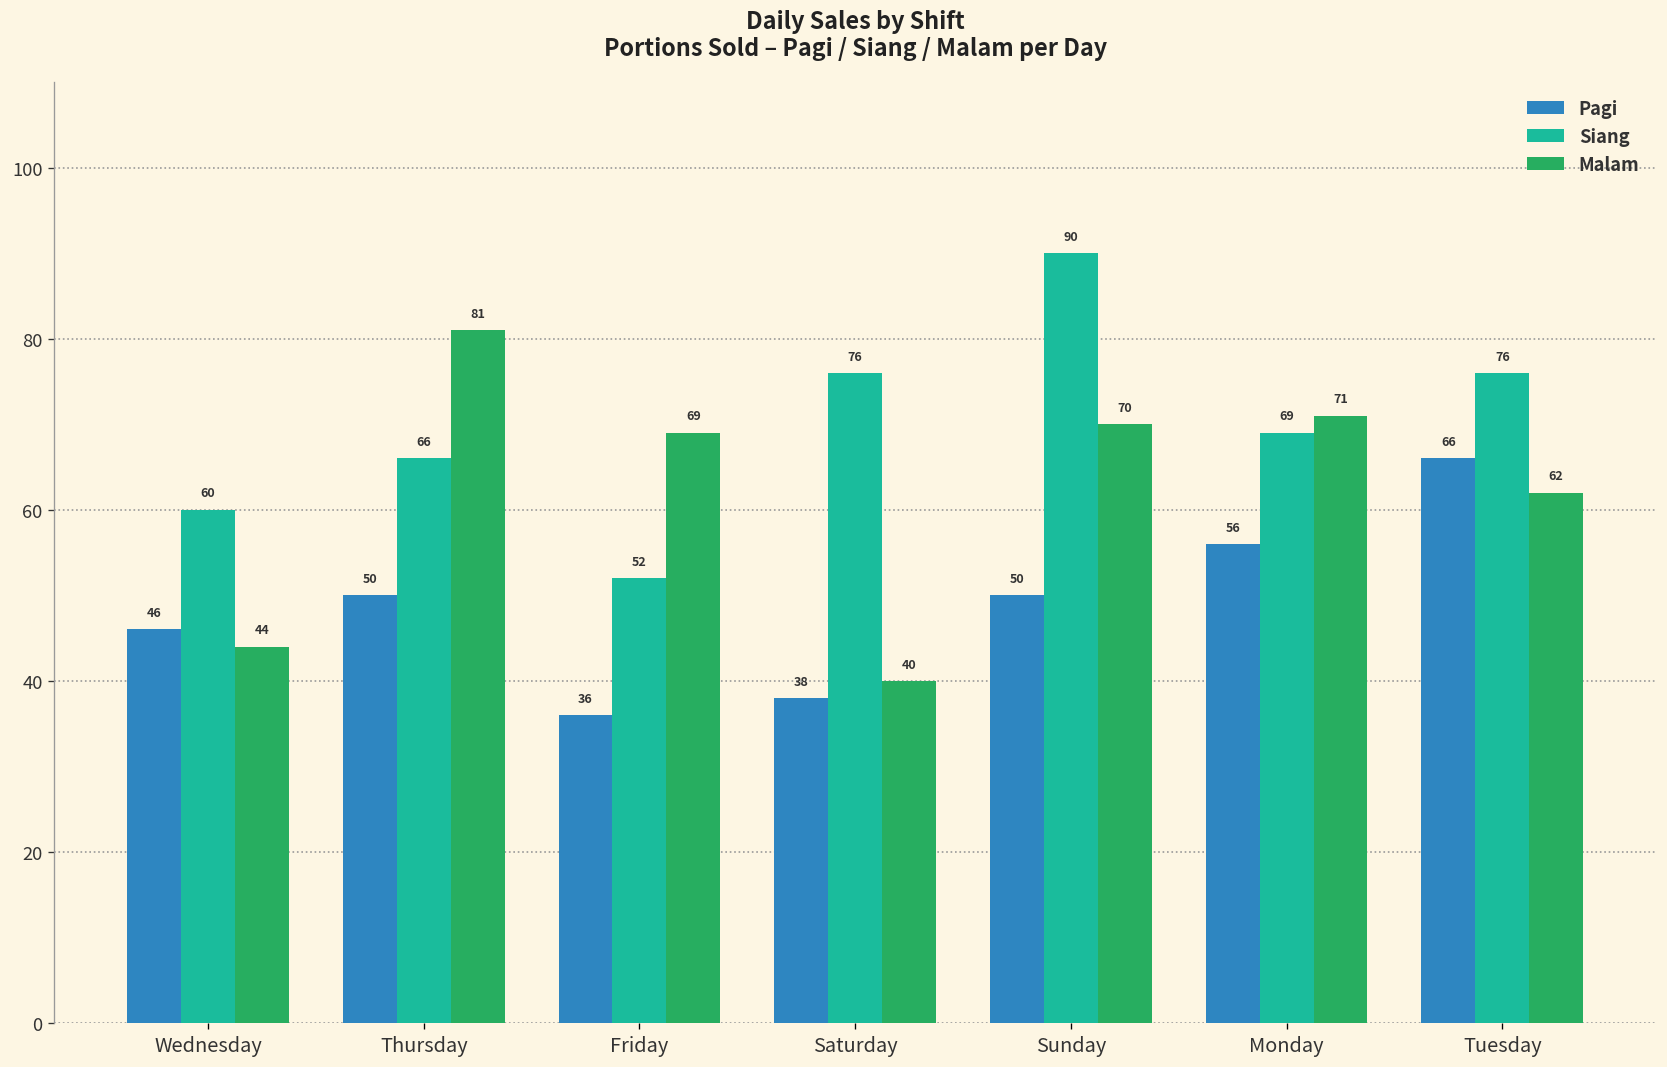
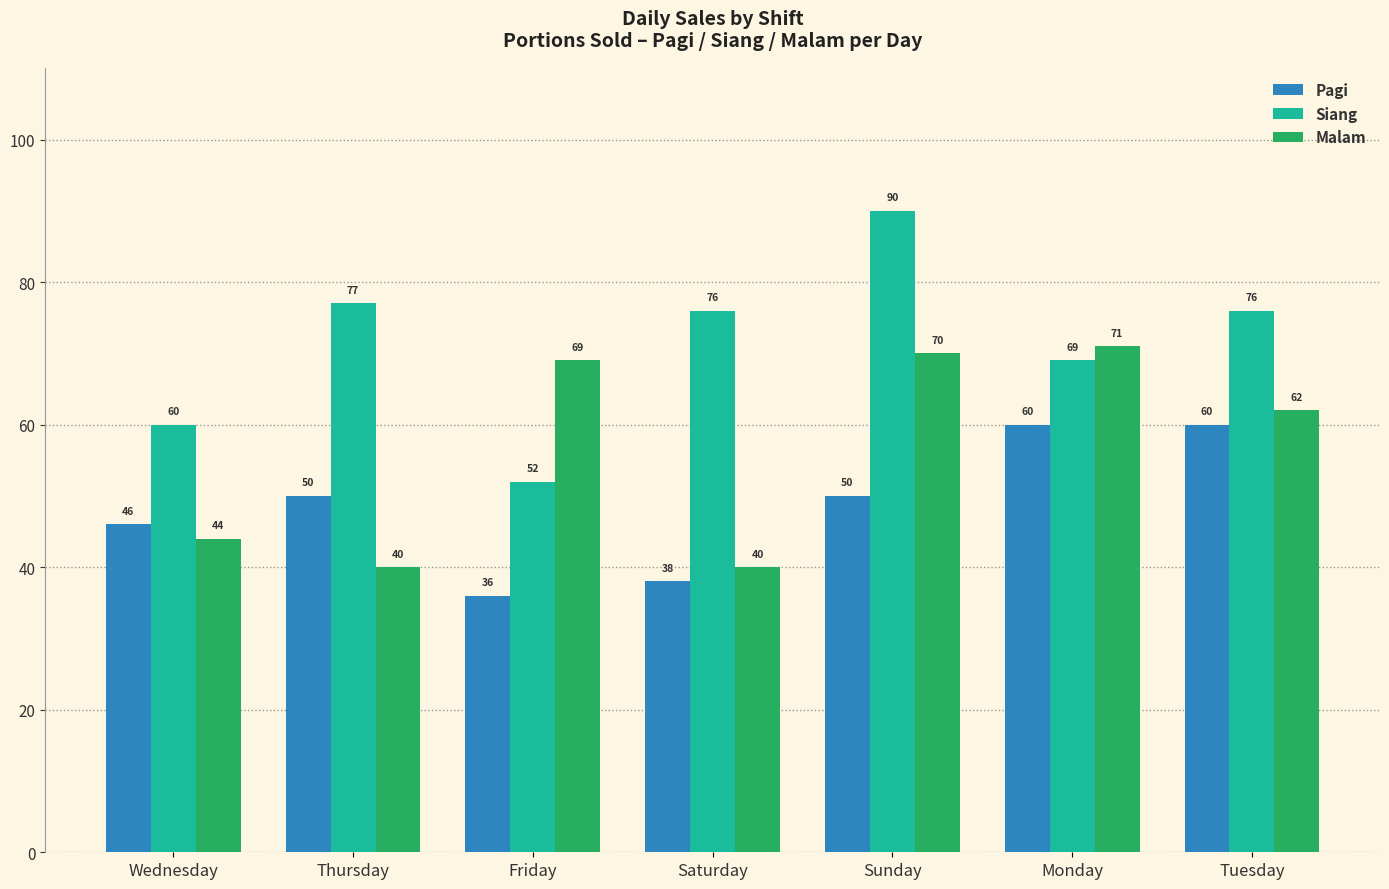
  {
    "Pagi": {
      "Wednesday": 46,
      "Thursday": 50,
      "Friday": 36,
      "Saturday": 38,
      "Sunday": 50,
-     "Monday": 56,
-     "Tuesday": 66
+     "Monday": 60,
+     "Tuesday": 60
    },
    "Siang": {
      "Wednesday": 60,
-     "Thursday": 66,
+     "Thursday": 77,
      "Friday": 52,
      "Saturday": 76,
      "Sunday": 90,
      "Monday": 69,
      "Tuesday": 76
    },
    "Malam": {
      "Wednesday": 44,
-     "Thursday": 81,
+     "Thursday": 40,
      "Friday": 69,
      "Saturday": 40,
      "Sunday": 70,
      "Monday": 71,
      "Tuesday": 62
    }
  }
